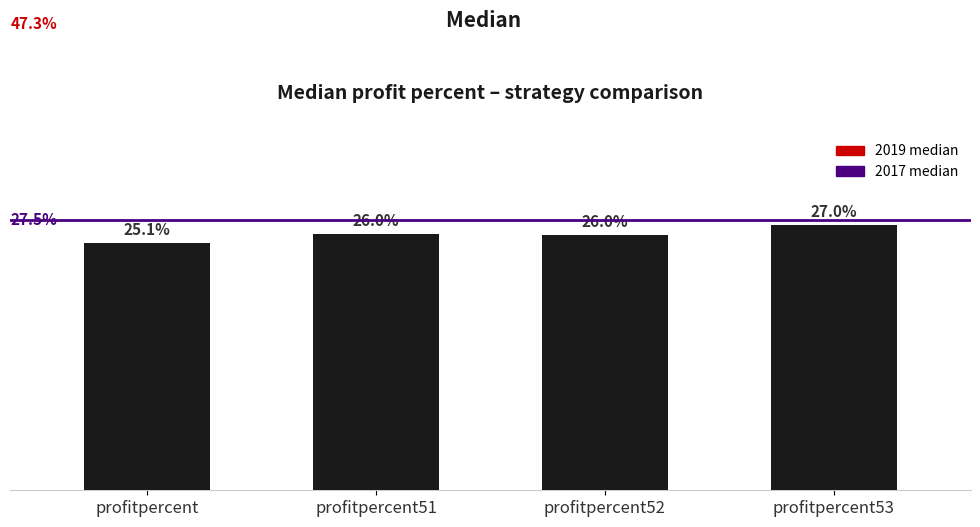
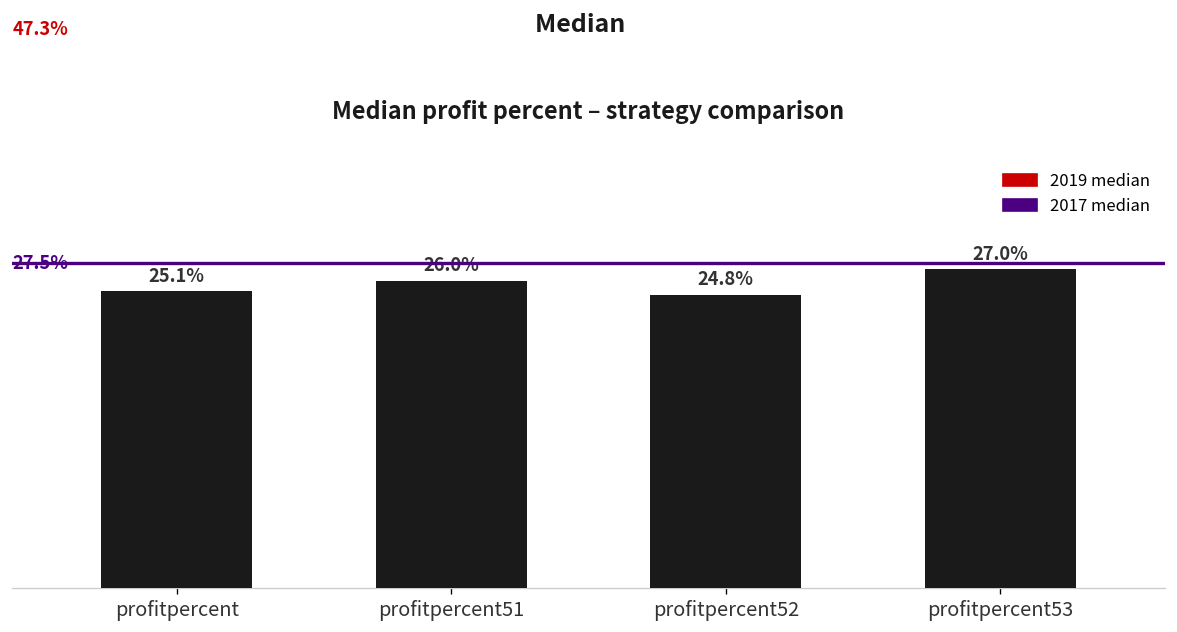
  {
    "profitpercent": "25.1%",
    "profitpercent51": "26.0%",
-   "profitpercent52": "26.0%",
+   "profitpercent52": "24.8%",
    "profitpercent53": "27.0%"
  }
